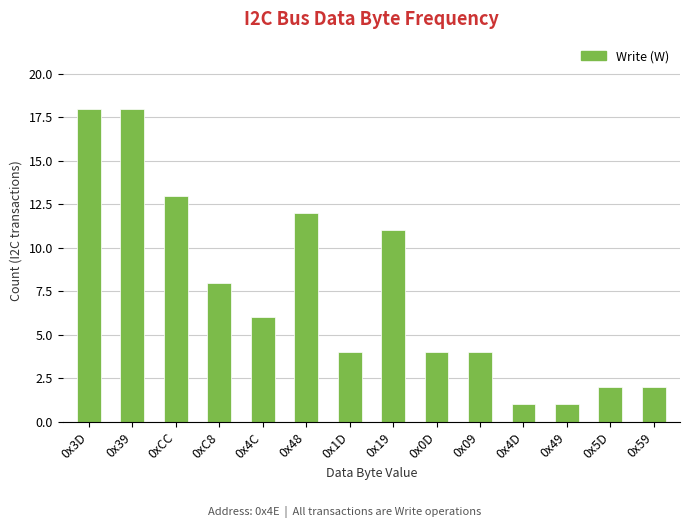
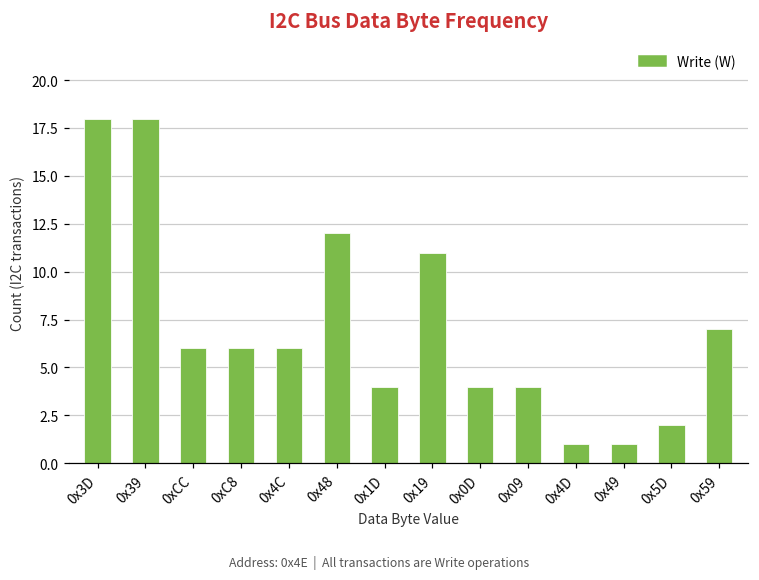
  {
    "0x3D": 18,
    "0x39": 18,
-   "0xCC": 13,
-   "0xC8": 8,
+   "0xCC": 6,
+   "0xC8": 6,
    "0x4C": 6,
    "0x48": 12,
    "0x1D": 4,
    "0x19": 11,
    "0x0D": 4,
    "0x09": 4,
    "0x4D": 1,
    "0x49": 1,
    "0x5D": 2,
-   "0x59": 2
+   "0x59": 7
  }
